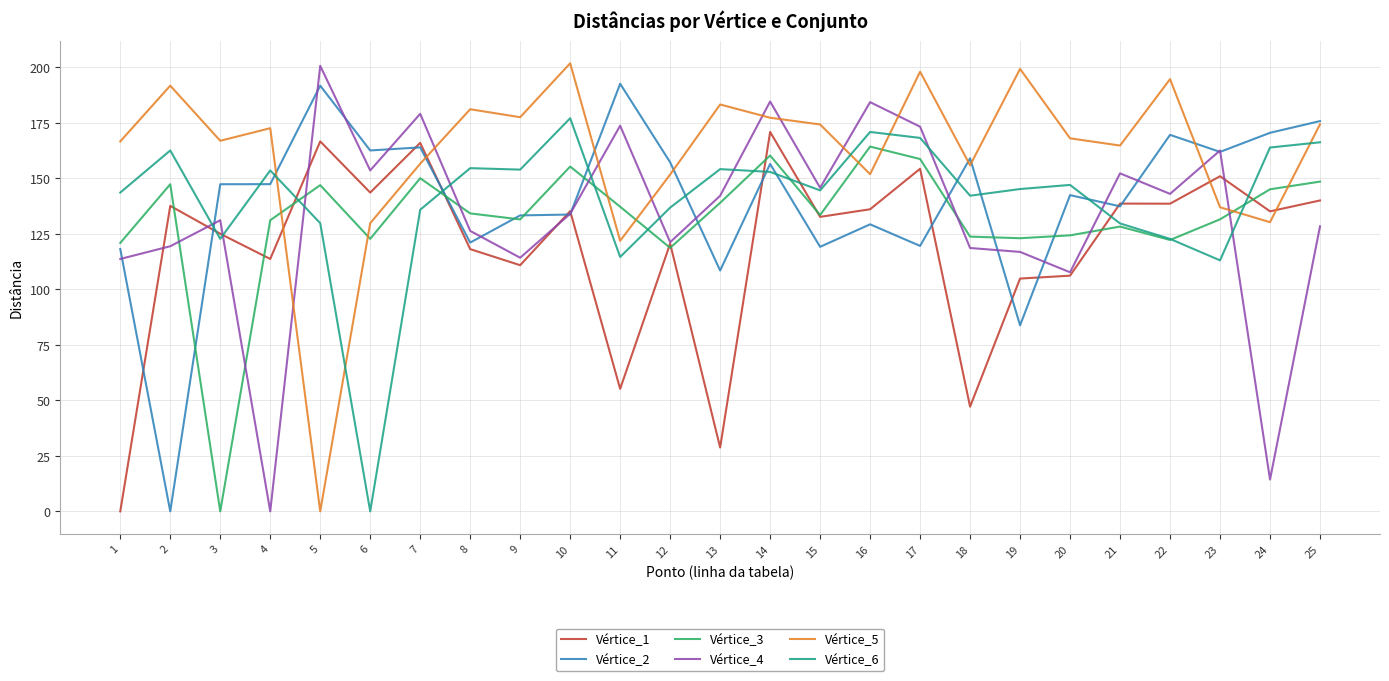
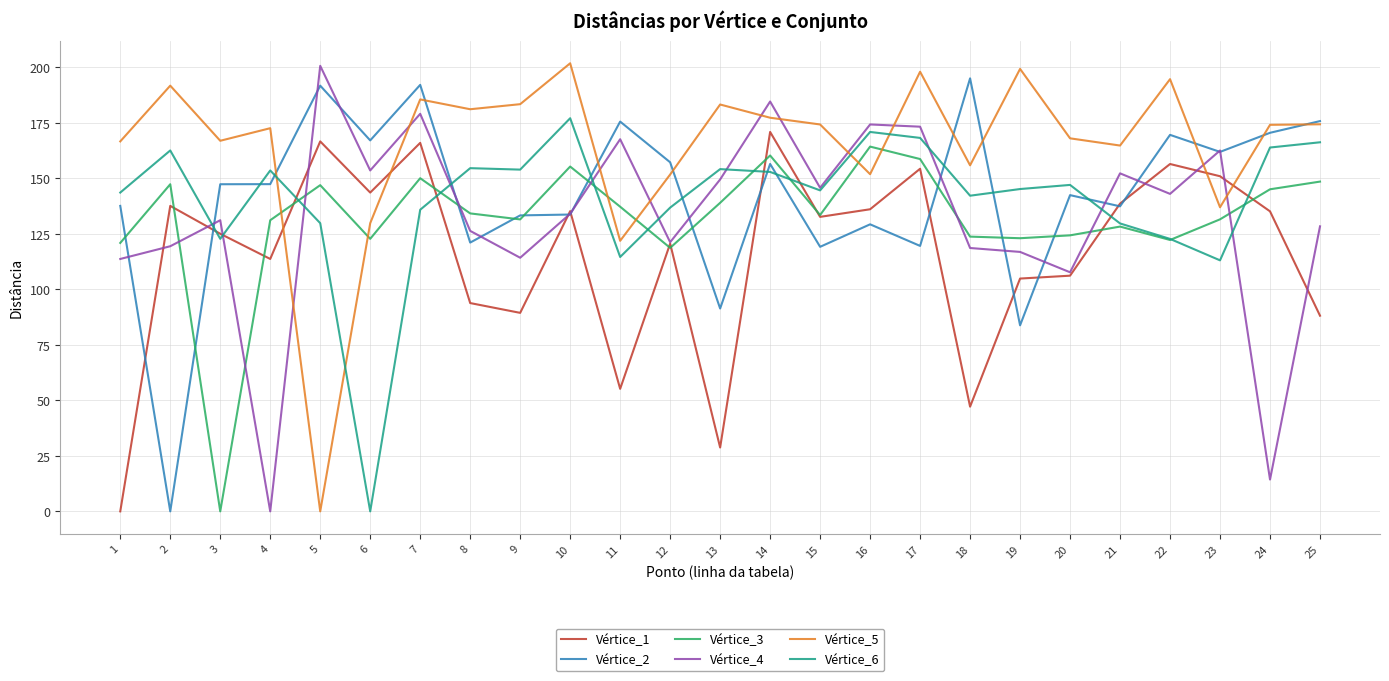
  {
    "Vértice_1": {
      "1": 0,
      "2": 138,
      "3": 125,
      "4": 114,
      "5": 167,
      "6": 144,
      "7": 166,
-     "8": 118,
-     "9": 111,
+     "8": 94,
+     "9": 89,
      "10": 135,
      "11": 55,
      "13": 29,
      "14": 171,
      "16": 136,
      "17": 154,
      "18": 47,
      "19": 105,
      "20": 106,
      "21": 139,
-     "22": 139,
+     "22": 156,
      "23": 151,
      "24": 135,
-     "25": 140
+     "25": 88
    },
    "Vértice_2": {
-     "1": 118,
+     "1": 138,
      "2": 0,
      "3": 147,
      "4": 147,
      "5": 192,
-     "6": 163,
-     "7": 164,
+     "6": 167,
+     "7": 192,
      "8": 121,
      "9": 133,
-     "11": 193,
+     "11": 176,
      "12": 157,
-     "13": 109,
+     "13": 91,
      "14": 157,
      "15": 119,
      "16": 129,
      "17": 120,
-     "18": 159,
+     "18": 195,
      "19": 84,
      "20": 142,
      "21": 137,
      "22": 170,
      "24": 171,
      "25": 176
    },
    "Vértice_4": {
      "1": 114,
      "2": 119,
      "3": 131,
      "4": 0,
      "5": 201,
      "6": 154,
      "7": 179,
      "8": 126,
      "9": 114,
-     "11": 174,
-     "13": 142,
+     "11": 168,
+     "13": 150,
      "14": 185,
      "15": 146,
-     "16": 184,
+     "16": 174,
      "17": 173,
      "18": 119,
      "19": 117,
      "20": 108,
      "21": 152,
      "22": 143,
      "24": 14,
      "25": 128
    },
    "Vértice_5": {
      "1": 167,
      "2": 192,
      "3": 167,
      "4": 173,
      "5": 0,
      "6": 130,
-     "7": 157,
+     "7": 186,
      "8": 181,
-     "9": 178,
+     "9": 183,
      "10": 202,
      "11": 122,
      "12": 152,
      "13": 183,
      "14": 177,
      "15": 174,
      "16": 152,
      "17": 198,
      "18": 156,
      "19": 199,
      "20": 168,
      "21": 165,
      "22": 195,
      "23": 137,
-     "24": 130,
+     "24": 174,
      "25": 174
    }
  }
